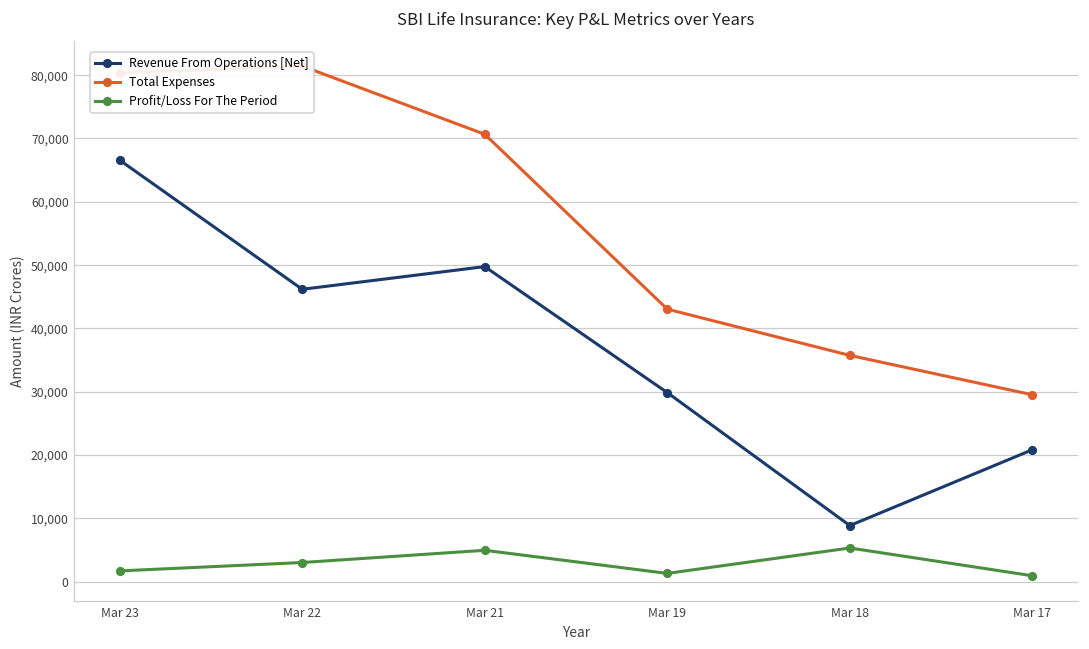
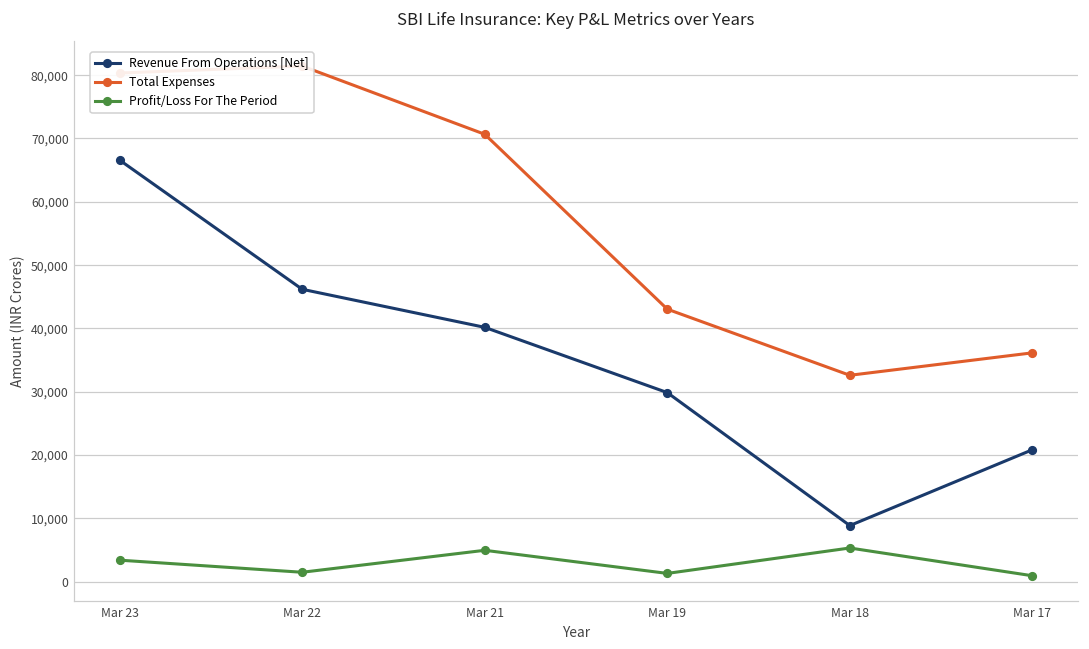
  {
    "Revenue From Operations [Net]": {
      "Mar 23": "67,000",
      "Mar 22": "46,000",
-     "Mar 21": "50,000",
+     "Mar 21": "40,000",
      "Mar 19": "30,000",
      "Mar 18": "9,000",
      "Mar 17": "21,000"
    },
    "Total Expenses": {
      "Mar 21": "71,000",
      "Mar 19": "43,000",
-     "Mar 18": "36,000",
-     "Mar 17": "30,000"
+     "Mar 18": "33,000",
+     "Mar 17": "36,000"
    },
    "Profit/Loss For The Period": {
-     "Mar 23": "2,000",
-     "Mar 22": "3,000",
+     "Mar 23": "3,000",
+     "Mar 22": "2,000",
      "Mar 21": "5,000",
      "Mar 19": "1,000",
      "Mar 18": "5,000",
      "Mar 17": "1,000"
    }
  }
